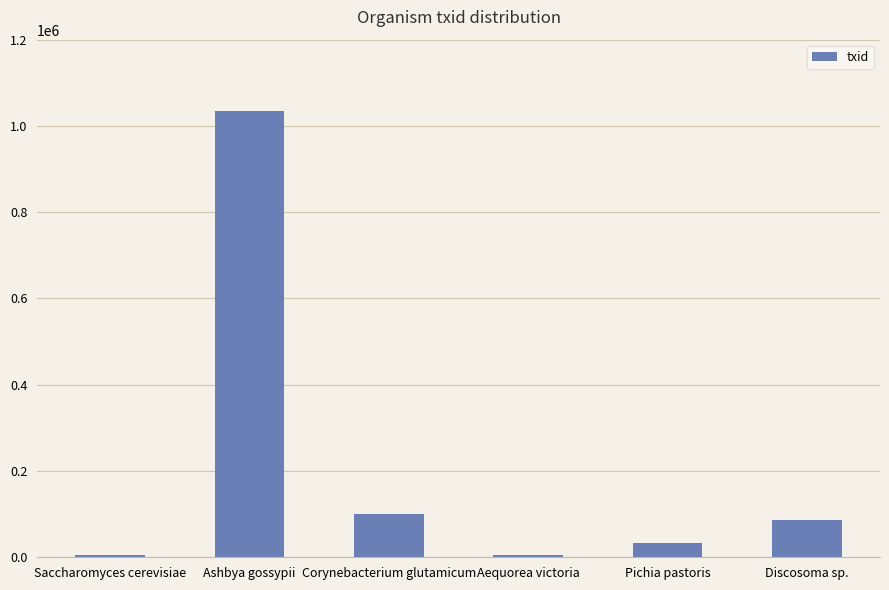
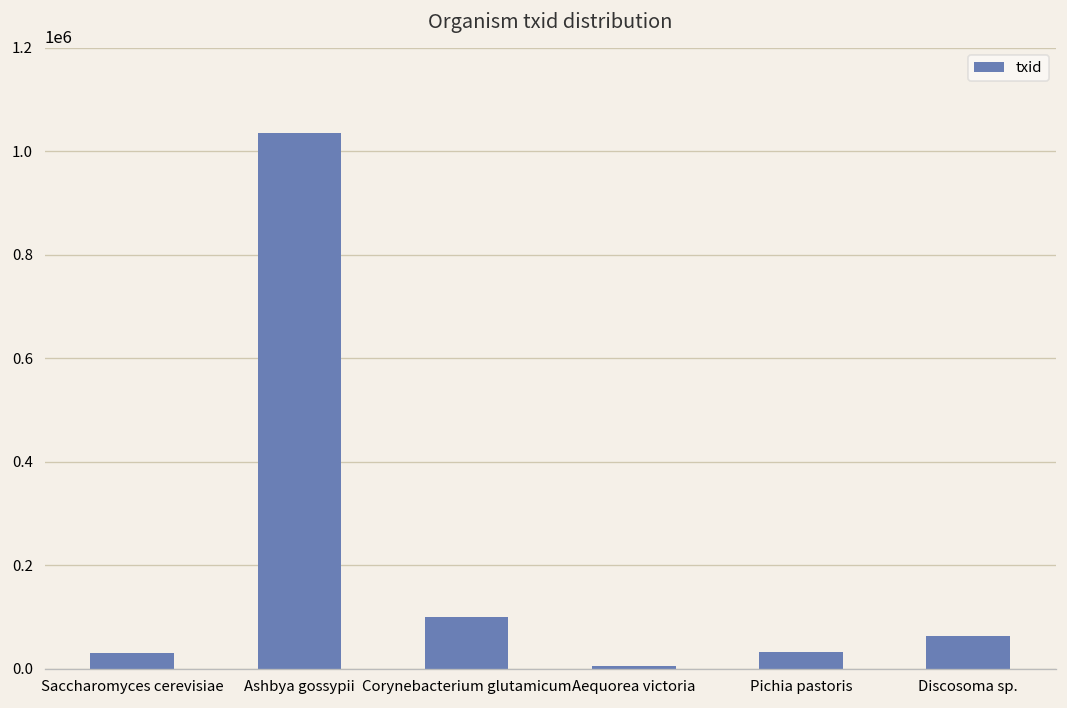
  {
-   "Saccharomyces cerevisiae": 0,
+   "Saccharomyces cerevisiae": 30000,
    "Ashbya gossypii": 1030000,
    "Corynebacterium glutamicum": 100000,
    "Aequorea victoria": 10000,
    "Pichia pastoris": 30000,
-   "Discosoma sp.": 90000
+   "Discosoma sp.": 60000
  }
